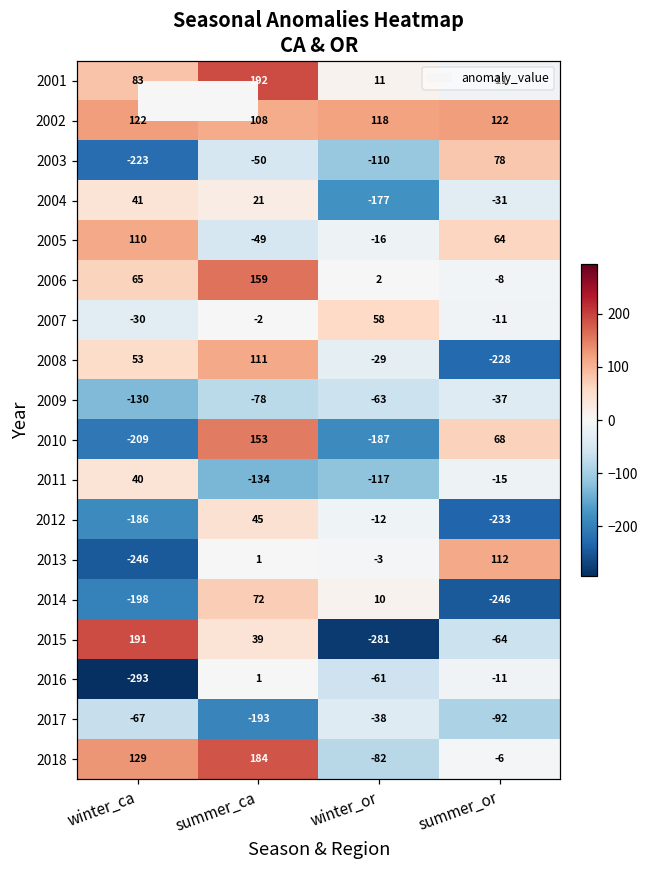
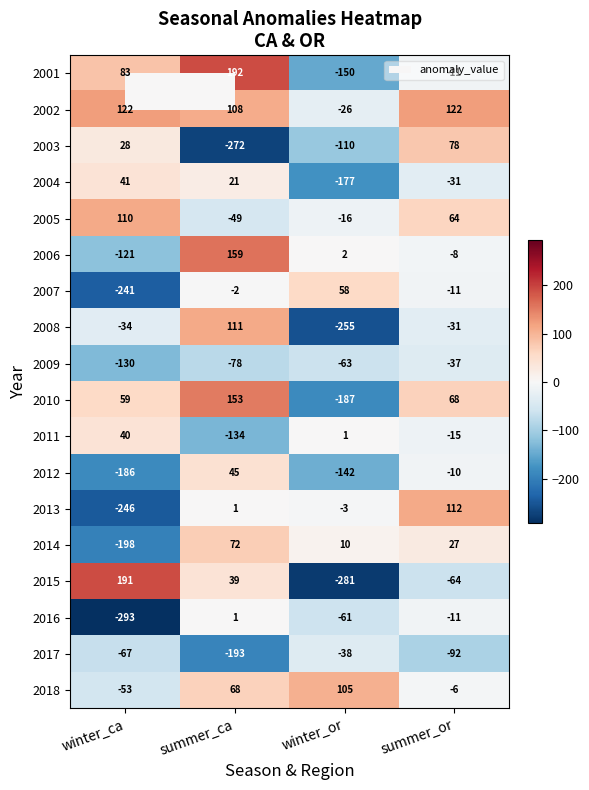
  {
    "2001": {
-     "winter_or": 11
+     "winter_or": -150
    },
    "2002": {
-     "winter_or": 118,
+     "winter_or": -26,
      "summer_or": 122
    },
    "2003": {
-     "winter_ca": -223,
-     "summer_ca": -50,
+     "winter_ca": 28,
+     "summer_ca": -272,
      "winter_or": -110,
      "summer_or": 78
    },
    "2004": {
      "winter_ca": 41,
      "summer_ca": 21,
      "winter_or": -177,
      "summer_or": -31
    },
    "2005": {
      "winter_ca": 110,
      "summer_ca": -49,
      "winter_or": -16,
      "summer_or": 64
    },
    "2006": {
-     "winter_ca": 65,
+     "winter_ca": -121,
      "summer_ca": 159,
      "winter_or": 2,
      "summer_or": -8
    },
    "2007": {
-     "winter_ca": -30,
+     "winter_ca": -241,
      "summer_ca": -2,
      "winter_or": 58,
      "summer_or": -11
    },
    "2008": {
-     "winter_ca": 53,
+     "winter_ca": -34,
      "summer_ca": 111,
-     "winter_or": -29,
-     "summer_or": -228
+     "winter_or": -255,
+     "summer_or": -31
    },
    "2009": {
      "winter_ca": -130,
      "summer_ca": -78,
      "winter_or": -63,
      "summer_or": -37
    },
    "2010": {
-     "winter_ca": -209,
+     "winter_ca": 59,
      "summer_ca": 153,
      "winter_or": -187,
      "summer_or": 68
    },
    "2011": {
      "winter_ca": 40,
      "summer_ca": -134,
-     "winter_or": -117,
+     "winter_or": 1,
      "summer_or": -15
    },
    "2012": {
      "winter_ca": -186,
      "summer_ca": 45,
-     "winter_or": -12,
-     "summer_or": -233
+     "winter_or": -142,
+     "summer_or": -10
    },
    "2013": {
      "winter_ca": -246,
      "summer_ca": 1,
      "winter_or": -3,
      "summer_or": 112
    },
    "2014": {
      "winter_ca": -198,
      "summer_ca": 72,
      "winter_or": 10,
-     "summer_or": -246
+     "summer_or": 27
    },
    "2015": {
      "winter_ca": 191,
      "summer_ca": 39,
      "winter_or": -281,
      "summer_or": -64
    },
    "2016": {
      "winter_ca": -293,
      "summer_ca": 1,
      "winter_or": -61,
      "summer_or": -11
    },
    "2017": {
      "winter_ca": -67,
      "summer_ca": -193,
      "winter_or": -38,
      "summer_or": -92
    },
    "2018": {
-     "winter_ca": 129,
-     "summer_ca": 184,
-     "winter_or": -82,
+     "winter_ca": -53,
+     "summer_ca": 68,
+     "winter_or": 105,
      "summer_or": -6
    }
  }
